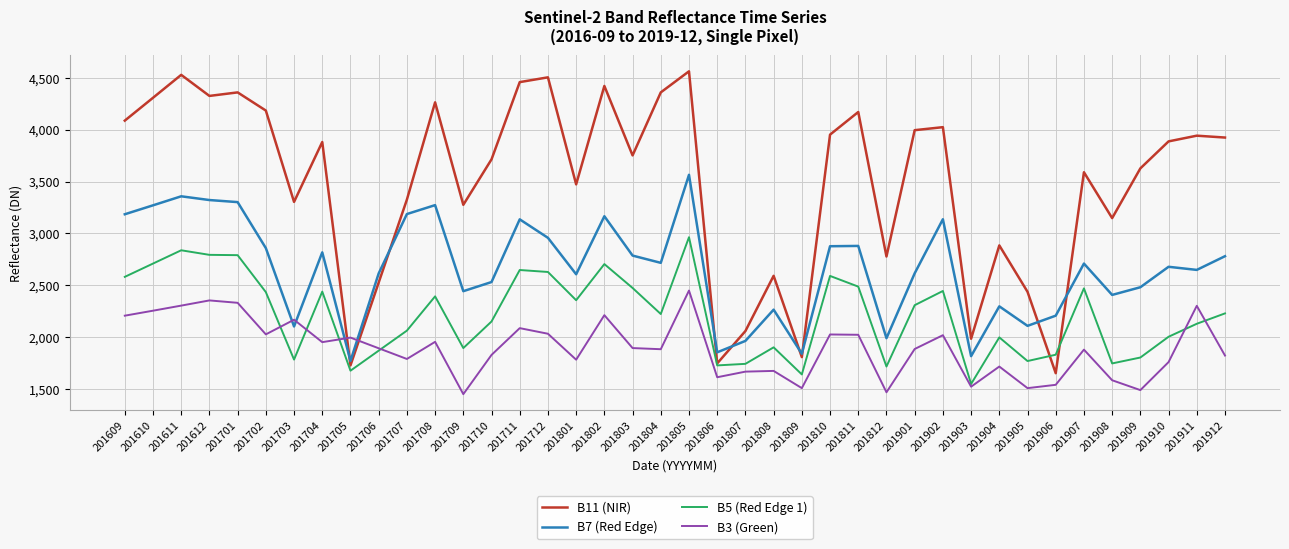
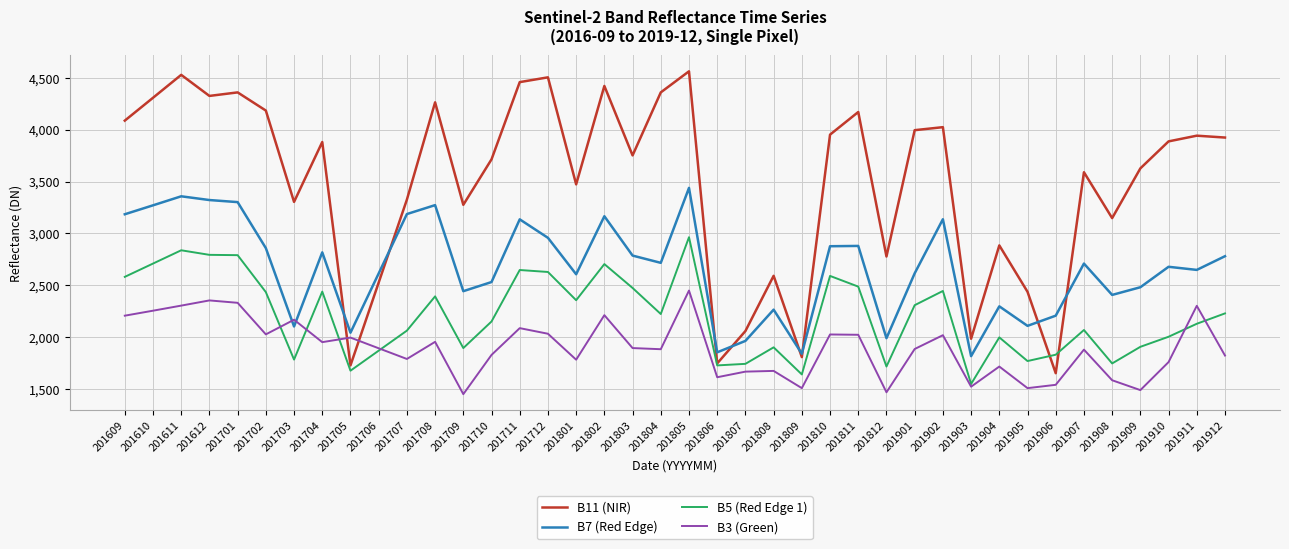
  {
    "B11 (NIR)": {
      "201609": "4,090",
      "201610": "4,310",
      "201611": "4,530",
      "201612": "4,330",
      "201701": "4,360",
      "201702": "4,180",
      "201703": "3,300",
      "201704": "3,880",
      "201705": "1,730",
      "201706": "2,530",
      "201707": "3,330",
      "201708": "4,260",
      "201709": "3,280",
      "201710": "3,710",
      "201711": "4,460",
      "201712": "4,500",
      "201801": "3,470",
      "201802": "4,420",
      "201803": "3,750",
      "201804": "4,360",
      "201805": "4,560",
      "201807": "2,060",
      "201808": "2,590",
      "201809": "1,810",
      "201810": "3,950",
      "201811": "4,170",
      "201812": "2,780",
      "201901": "4,000",
      "201902": "4,020",
      "201903": "1,990",
      "201904": "2,890",
      "201905": "2,440",
      "201906": "1,650",
      "201907": "3,590",
      "201908": "3,150",
      "201909": "3,630",
      "201910": "3,890",
      "201911": "3,940",
      "201912": "3,920"
    },
    "B7 (Red Edge)": {
      "201609": "3,190",
      "201610": "3,270",
      "201611": "3,360",
      "201612": "3,320",
      "201701": "3,300",
      "201702": "2,860",
      "201703": "2,100",
      "201704": "2,820",
-     "201705": "1,770",
+     "201705": "2,040",
      "201706": "2,620",
      "201707": "3,190",
      "201708": "3,270",
      "201709": "2,440",
      "201710": "2,530",
      "201711": "3,140",
      "201712": "2,960",
      "201801": "2,610",
      "201802": "3,170",
      "201803": "2,790",
      "201804": "2,720",
-     "201805": "3,570",
+     "201805": "3,440",
      "201806": "1,860",
      "201807": "1,970",
      "201808": "2,270",
      "201809": "1,840",
      "201810": "2,880",
      "201811": "2,880",
      "201812": "1,990",
      "201901": "2,620",
      "201902": "3,140",
      "201903": "1,820",
      "201904": "2,300",
      "201905": "2,110",
      "201906": "2,210",
      "201907": "2,710",
      "201908": "2,410",
      "201909": "2,480",
      "201910": "2,680",
      "201911": "2,650",
      "201912": "2,780"
    },
    "B5 (Red Edge 1)": {
      "201609": "2,580",
      "201610": "2,710",
      "201611": "2,840",
      "201612": "2,790",
      "201701": "2,790",
      "201702": "2,440",
      "201703": "1,790",
      "201704": "2,440",
      "201705": "1,680",
      "201707": "2,060",
      "201708": "2,390",
      "201709": "1,900",
      "201710": "2,150",
      "201711": "2,650",
      "201712": "2,630",
      "201801": "2,360",
      "201802": "2,710",
      "201803": "2,480",
      "201804": "2,220",
      "201805": "2,960",
      "201807": "1,740",
      "201808": "1,900",
      "201809": "1,640",
      "201810": "2,590",
      "201811": "2,490",
      "201812": "1,720",
      "201901": "2,310",
      "201902": "2,450",
      "201903": "1,550",
      "201904": "2,000",
      "201905": "1,770",
      "201906": "1,830",
-     "201907": "2,470",
+     "201907": "2,070",
      "201908": "1,750",
-     "201909": "1,810",
+     "201909": "1,910",
      "201910": "2,010",
      "201911": "2,130",
      "201912": "2,230"
    },
    "B3 (Green)": {
      "201609": "2,210",
      "201610": "2,260",
      "201611": "2,310",
      "201612": "2,360",
      "201701": "2,330",
      "201702": "2,030",
      "201703": "2,170",
      "201704": "1,950",
      "201705": "2,000",
      "201707": "1,790",
      "201708": "1,960",
      "201709": "1,450",
      "201710": "1,830",
      "201711": "2,090",
      "201712": "2,030",
      "201801": "1,780",
      "201802": "2,210",
      "201803": "1,900",
      "201804": "1,890",
      "201805": "2,450",
      "201806": "1,620",
      "201807": "1,670",
      "201808": "1,680",
      "201809": "1,510",
      "201810": "2,030",
      "201811": "2,020",
      "201812": "1,470",
      "201901": "1,890",
      "201902": "2,020",
      "201903": "1,520",
      "201904": "1,720",
      "201905": "1,510",
      "201906": "1,540",
      "201907": "1,880",
      "201908": "1,590",
      "201909": "1,490",
      "201910": "1,760",
      "201911": "2,300",
      "201912": "1,820"
    }
  }
